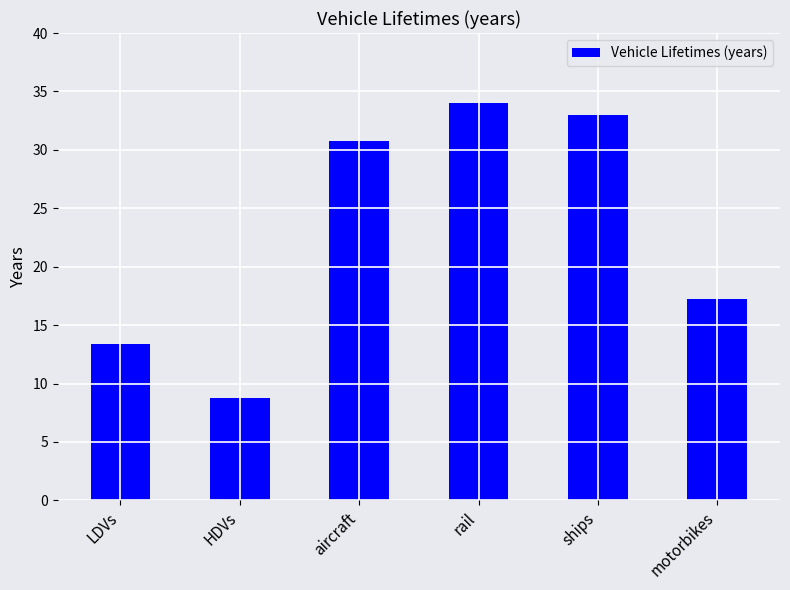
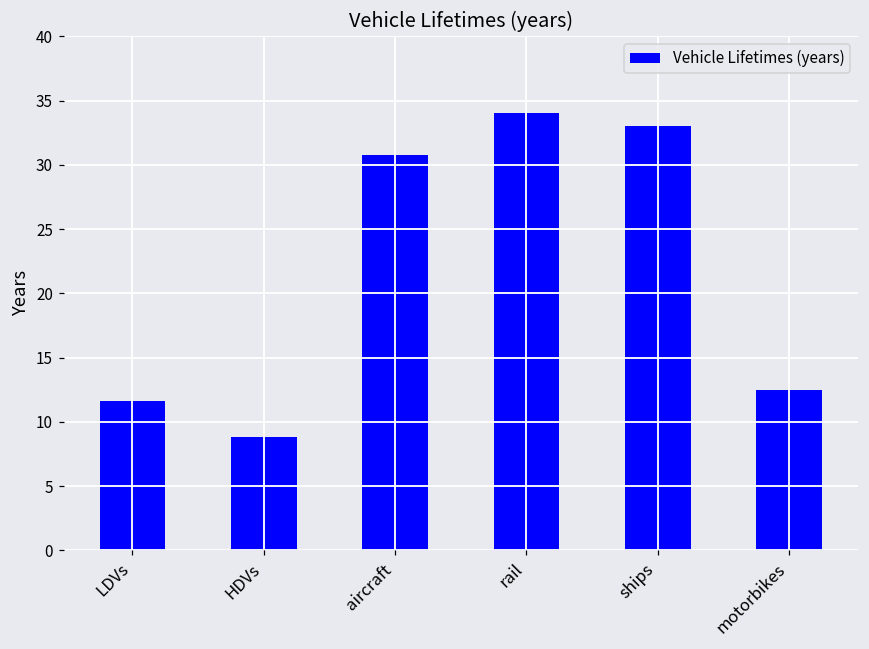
  {
-   "LDVs": 13.4,
+   "LDVs": 11.6,
    "HDVs": 8.8,
    "aircraft": 30.8,
    "rail": 34.0,
    "ships": 33.0,
-   "motorbikes": 17.2
+   "motorbikes": 12.5
  }
